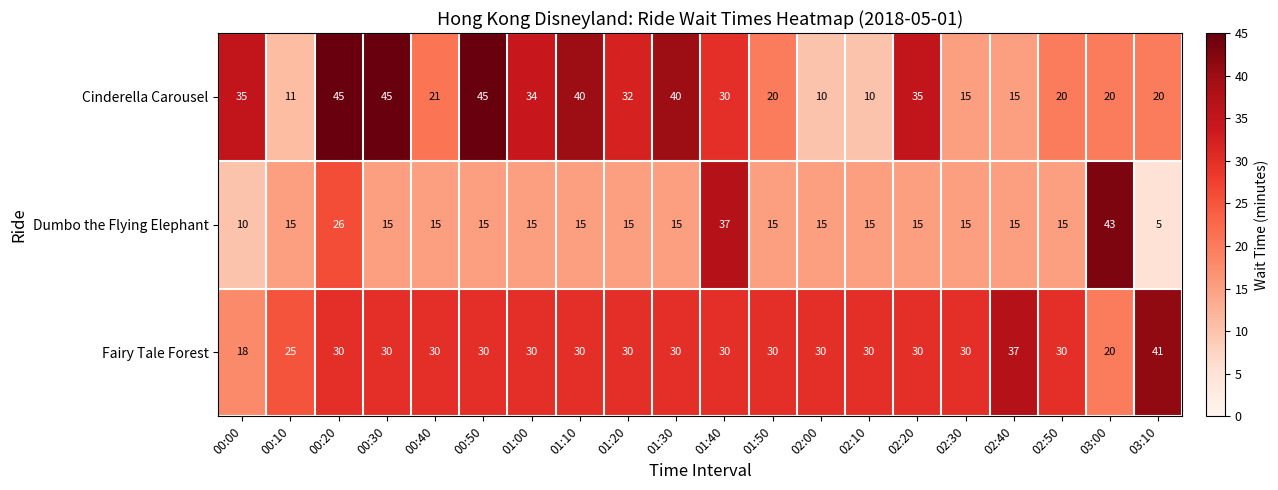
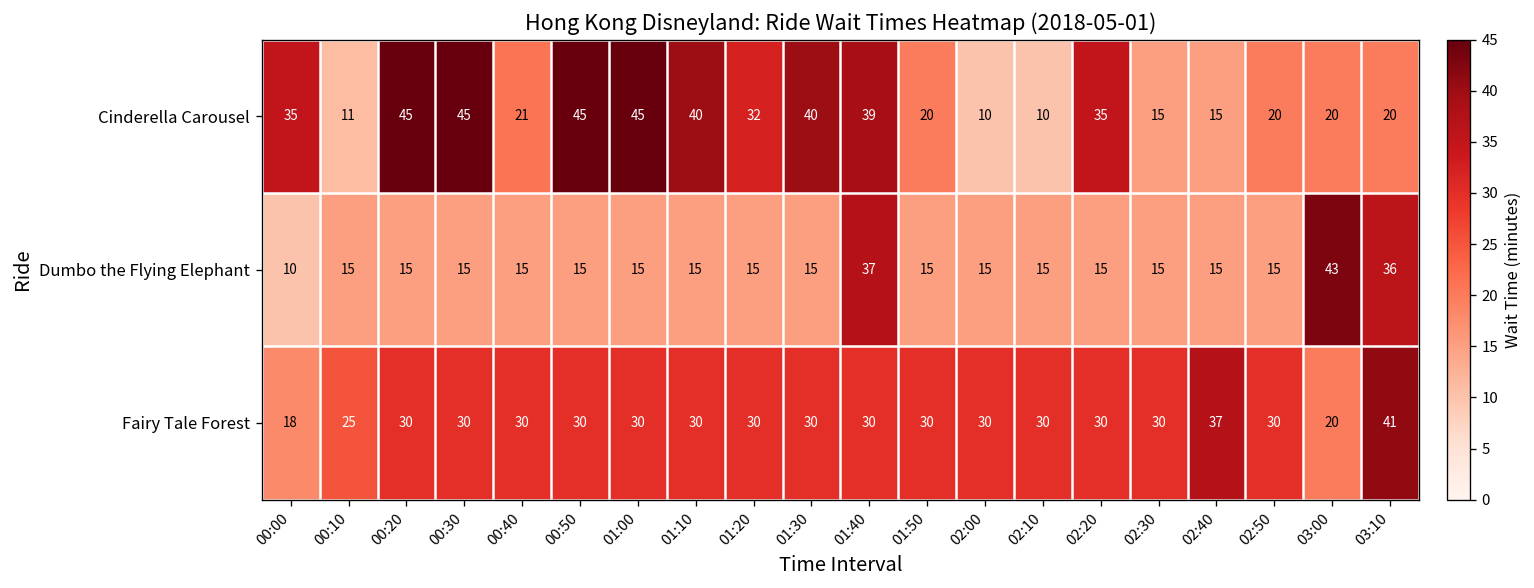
  {
    "Cinderella Carousel": {
      "00:00": 35,
      "00:10": 11,
      "00:20": 45,
      "00:30": 45,
      "00:40": 21,
      "00:50": 45,
-     "01:00": 34,
+     "01:00": 45,
      "01:10": 40,
      "01:20": 32,
      "01:30": 40,
-     "01:40": 30,
+     "01:40": 39,
      "01:50": 20,
      "02:00": 10,
      "02:10": 10,
      "02:20": 35,
      "02:30": 15,
      "02:40": 15,
      "02:50": 20,
      "03:00": 20,
      "03:10": 20
    },
    "Dumbo the Flying Elephant": {
      "00:00": 10,
      "00:10": 15,
-     "00:20": 26,
+     "00:20": 15,
      "00:30": 15,
      "00:40": 15,
      "00:50": 15,
      "01:00": 15,
      "01:10": 15,
      "01:20": 15,
      "01:30": 15,
      "01:40": 37,
      "01:50": 15,
      "02:00": 15,
      "02:10": 15,
      "02:20": 15,
      "02:30": 15,
      "02:40": 15,
      "02:50": 15,
      "03:00": 43,
-     "03:10": 5
+     "03:10": 36
    },
    "Fairy Tale Forest": {
      "00:00": 18,
      "00:10": 25,
      "00:20": 30,
      "00:30": 30,
      "00:40": 30,
      "00:50": 30,
      "01:00": 30,
      "01:10": 30,
      "01:20": 30,
      "01:30": 30,
      "01:40": 30,
      "01:50": 30,
      "02:00": 30,
      "02:10": 30,
      "02:20": 30,
      "02:30": 30,
      "02:40": 37,
      "02:50": 30,
      "03:00": 20,
      "03:10": 41
    }
  }
